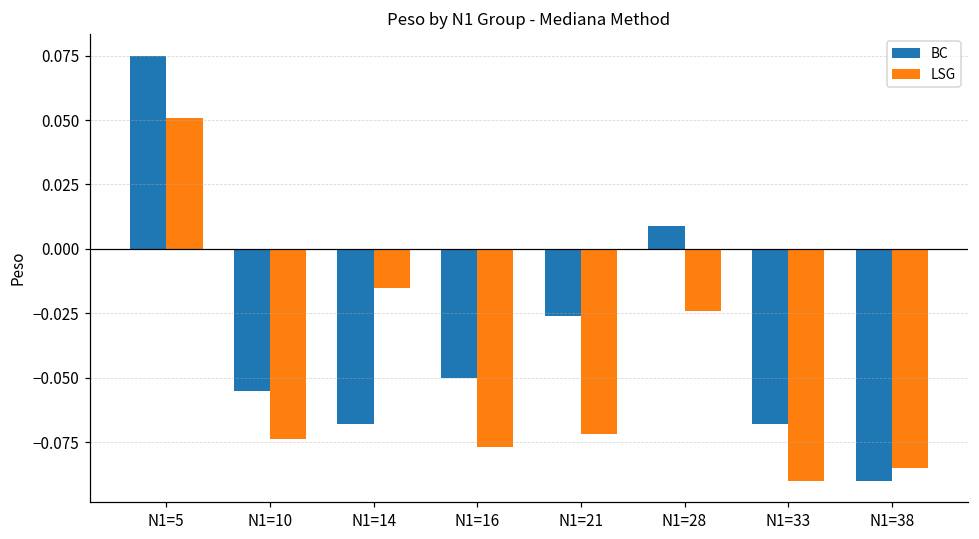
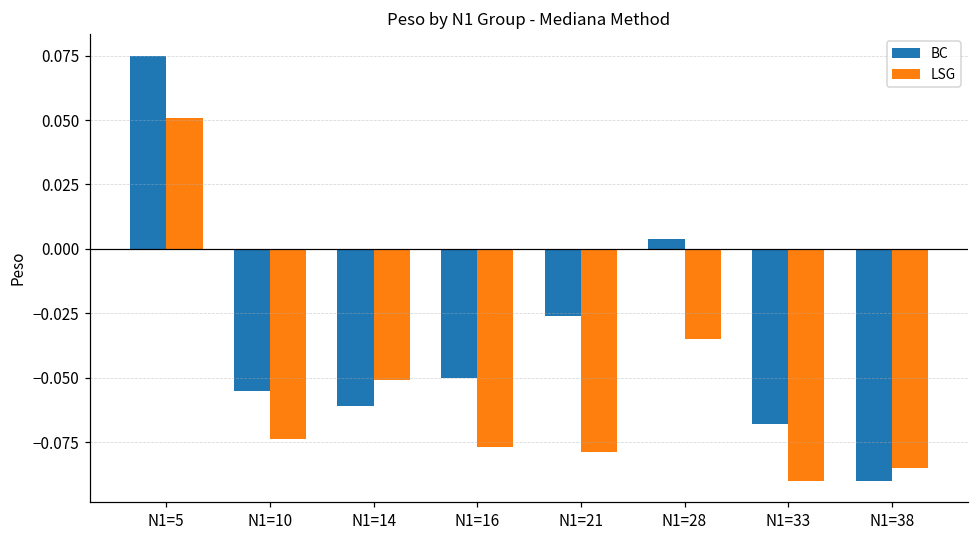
  {
    "BC": {
      "N1=5": 0.075,
      "N1=10": -0.055,
-     "N1=14": -0.068,
+     "N1=14": -0.061,
      "N1=16": -0.050,
      "N1=21": -0.026,
-     "N1=28": 0.009,
+     "N1=28": 0.004,
      "N1=33": -0.068,
      "N1=38": -0.090
    },
    "LSG": {
      "N1=5": 0.051,
      "N1=10": -0.074,
-     "N1=14": -0.015,
+     "N1=14": -0.051,
      "N1=16": -0.077,
-     "N1=21": -0.072,
-     "N1=28": -0.024,
+     "N1=21": -0.079,
+     "N1=28": -0.035,
      "N1=33": -0.090,
      "N1=38": -0.085
    }
  }
